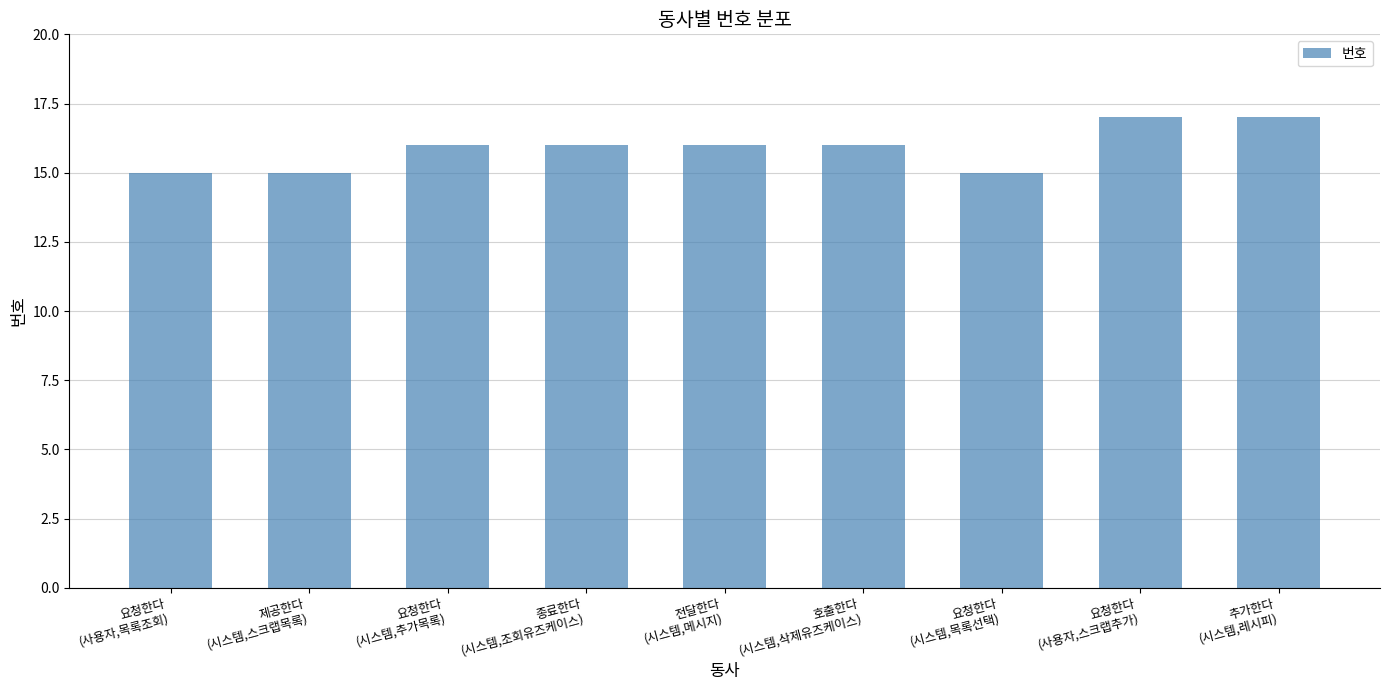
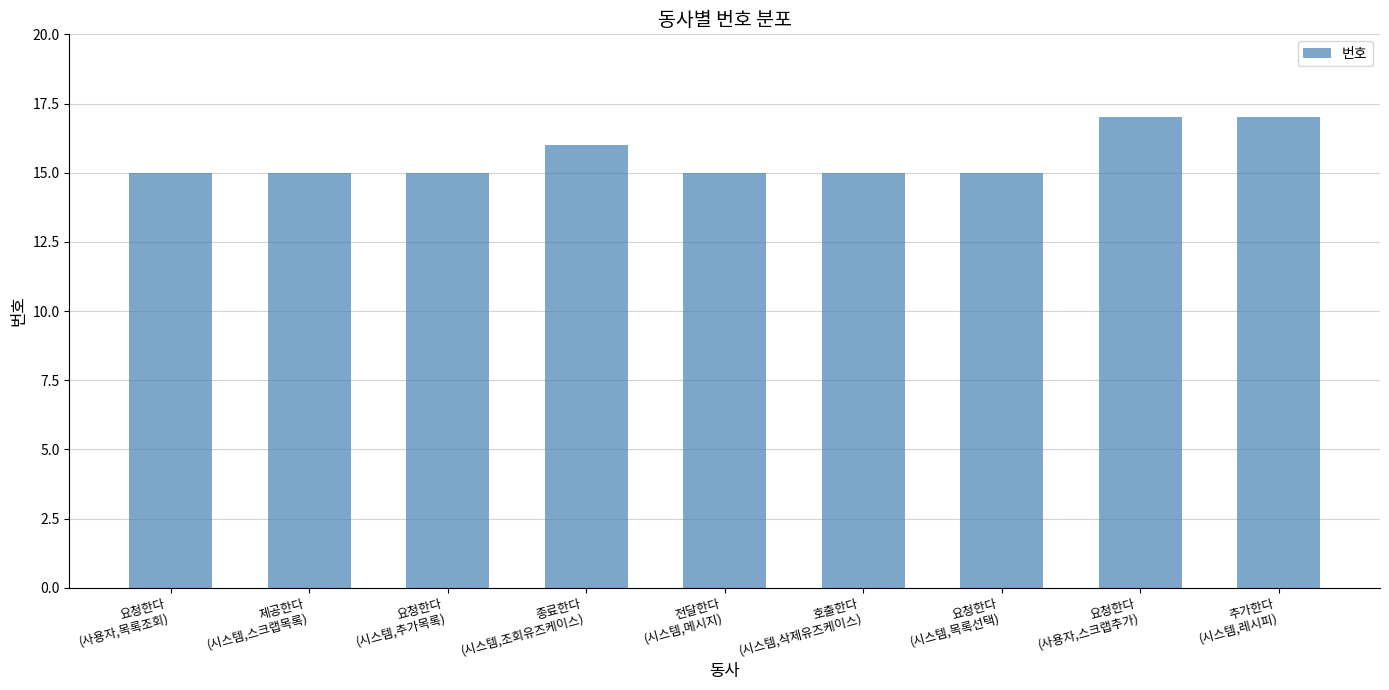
  {
    "요청한다 (사용자,목록조회)": 15,
    "제공한다 (시스템,스크랩목록)": 15,
-   "요청한다 (시스템,추가목록)": 16,
+   "요청한다 (시스템,추가목록)": 15,
    "종료한다 (시스템,조회유즈케이스)": 16,
-   "전달한다 (시스템,메시지)": 16,
-   "호출한다 (시스템,삭제유즈케이스)": 16,
+   "전달한다 (시스템,메시지)": 15,
+   "호출한다 (시스템,삭제유즈케이스)": 15,
    "요청한다 (시스템,목록선택)": 15,
    "요청한다 (사용자,스크랩추가)": 17,
    "추가한다 (시스템,레시피)": 17
  }
